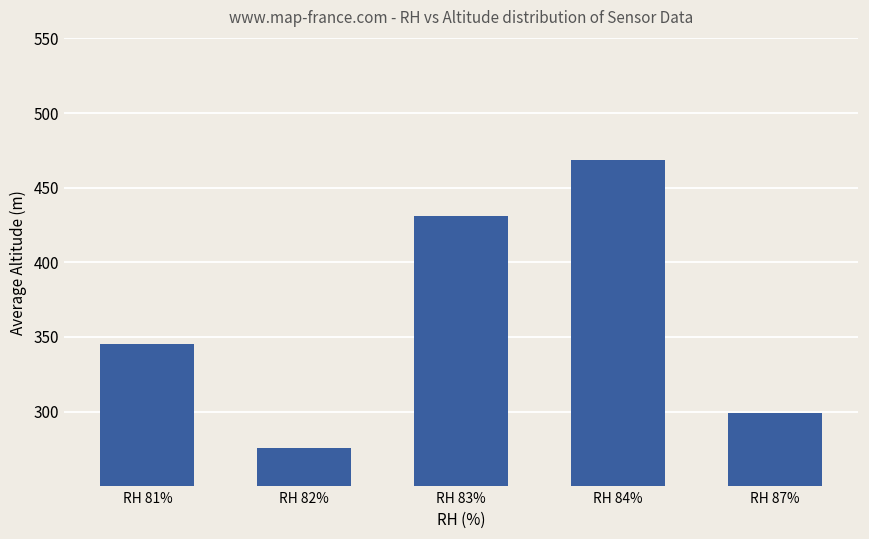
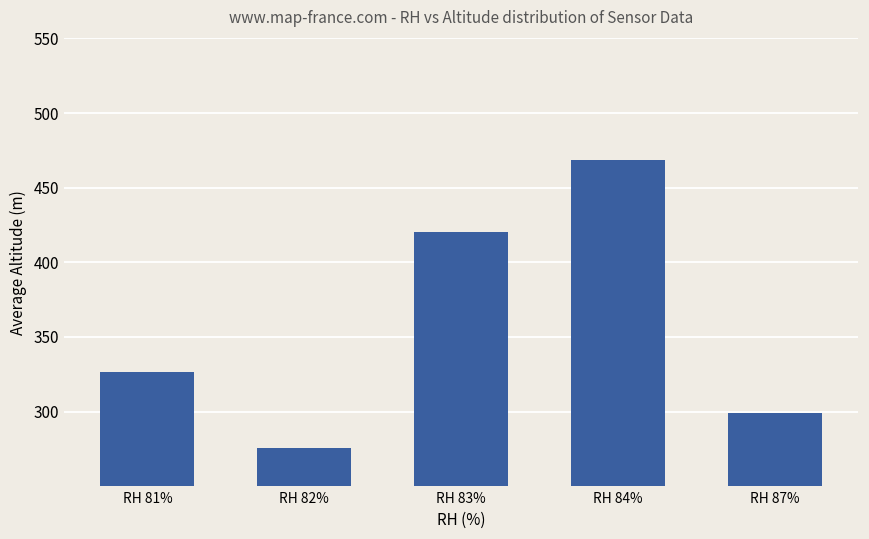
  {
-   "RH 81%": 345,
+   "RH 81%": 327,
    "RH 82%": 275,
-   "RH 83%": 431,
+   "RH 83%": 420,
    "RH 84%": 469,
    "RH 87%": 299
  }
